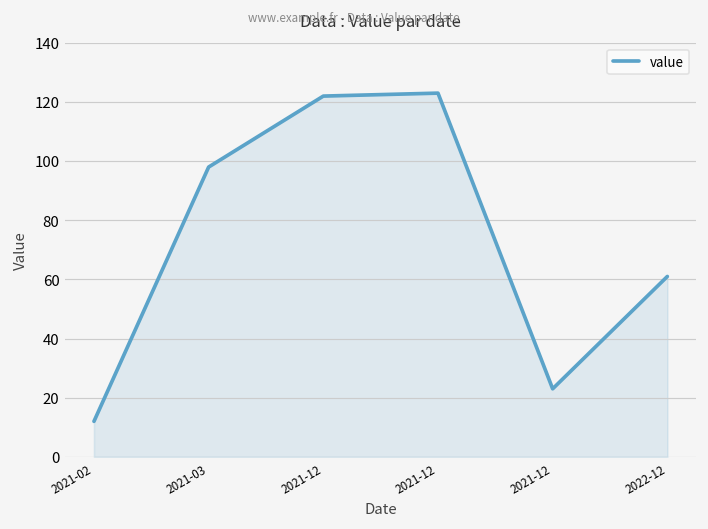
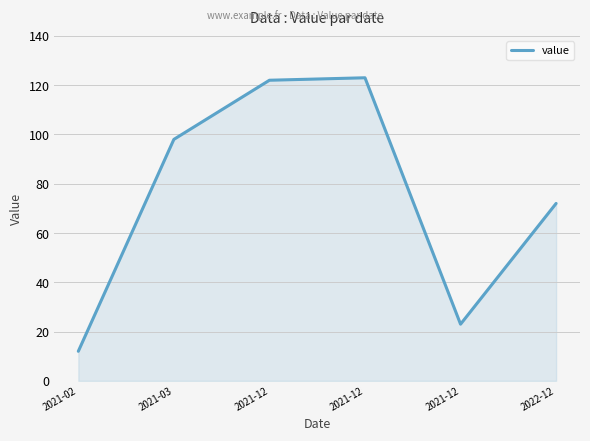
  {
    "2021-02": 12,
    "2021-03": 98,
-   "2022-12": 61
+   "2022-12": 72
  }
